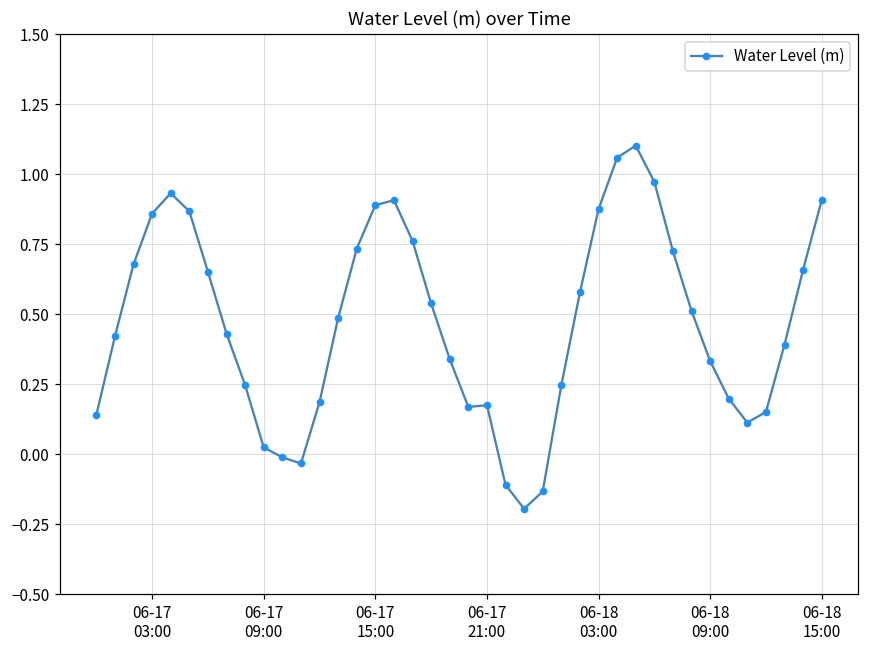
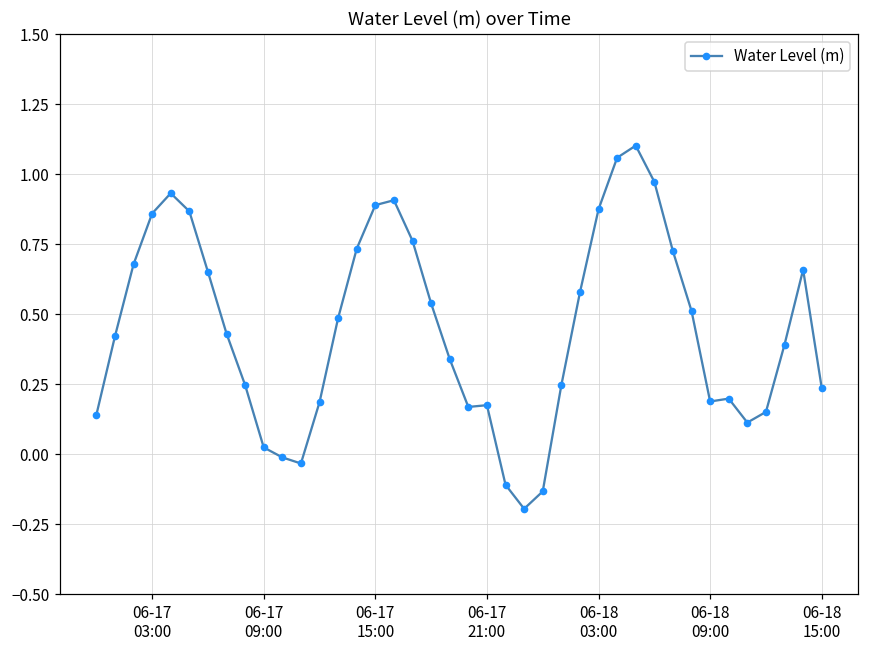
  {
    "06-17 03:00": 0.86,
    "06-17 09:00": 0.02,
    "06-17 15:00": 0.89,
    "06-17 21:00": 0.18,
    "06-18 03:00": 0.88,
-   "06-18 09:00": 0.33,
-   "06-18 15:00": 0.91
+   "06-18 09:00": 0.19,
+   "06-18 15:00": 0.24
  }
